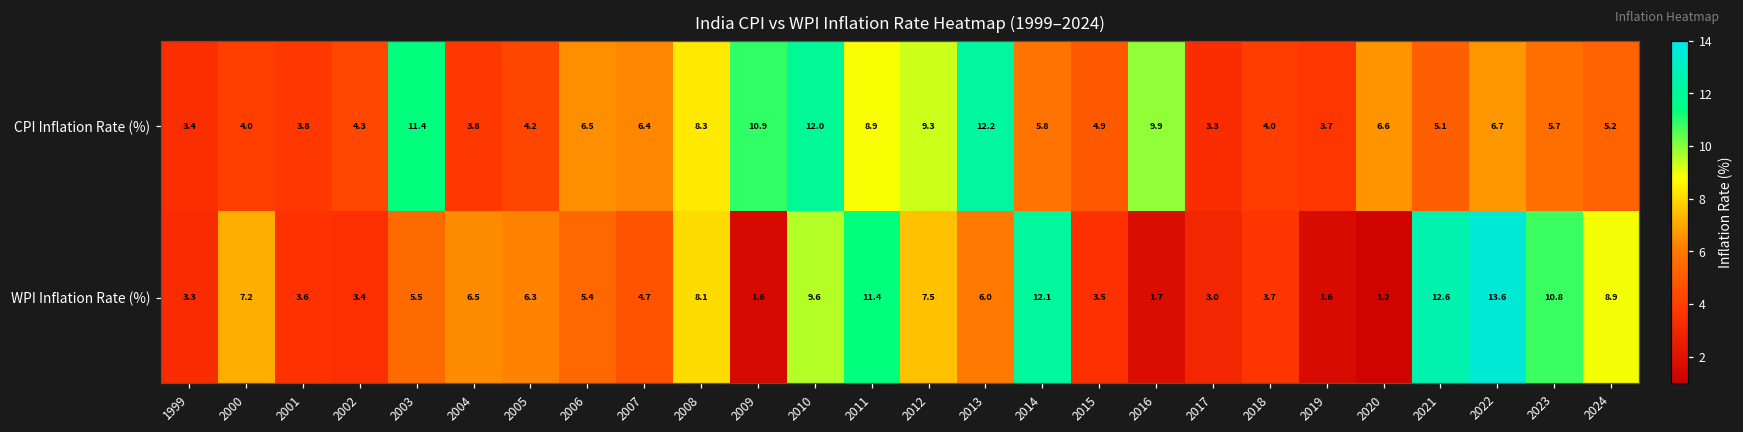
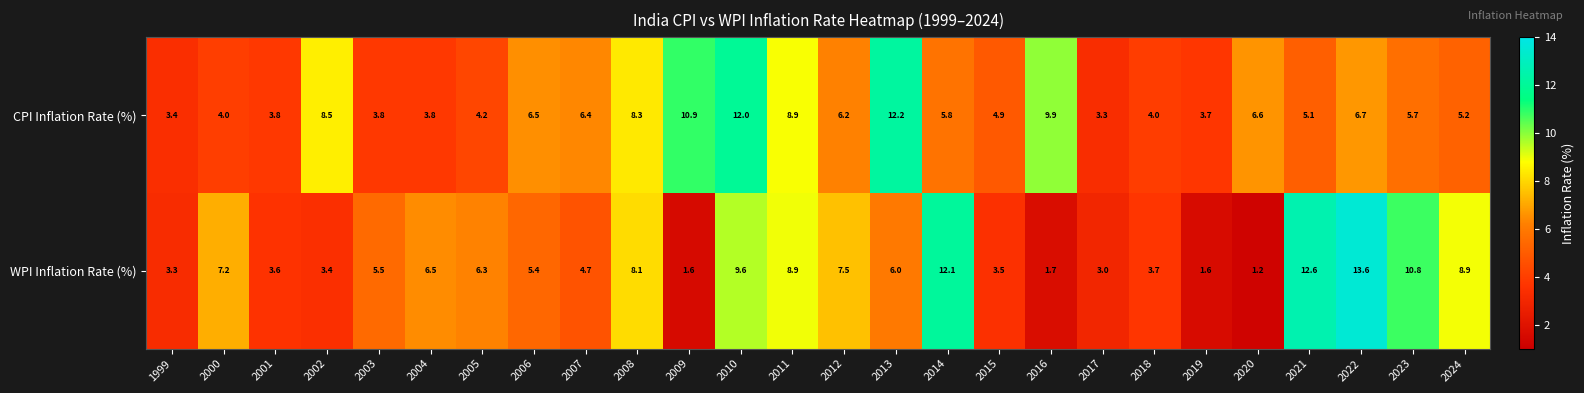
  {
    "CPI Inflation Rate (%)": {
      "1999": 3.4,
      "2000": 4.0,
      "2001": 3.8,
-     "2002": 4.3,
-     "2003": 11.4,
+     "2002": 8.5,
+     "2003": 3.8,
      "2004": 3.8,
      "2005": 4.2,
      "2006": 6.5,
      "2007": 6.4,
      "2008": 8.3,
      "2009": 10.9,
      "2010": 12.0,
      "2011": 8.9,
-     "2012": 9.3,
+     "2012": 6.2,
      "2013": 12.2,
      "2014": 5.8,
      "2015": 4.9,
      "2016": 9.9,
      "2017": 3.3,
      "2018": 4.0,
      "2019": 3.7,
      "2020": 6.6,
      "2021": 5.1,
      "2022": 6.7,
      "2023": 5.7,
      "2024": 5.2
    },
    "WPI Inflation Rate (%)": {
      "1999": 3.3,
      "2000": 7.2,
      "2001": 3.6,
      "2002": 3.4,
      "2003": 5.5,
      "2004": 6.5,
      "2005": 6.3,
      "2006": 5.4,
      "2007": 4.7,
      "2008": 8.1,
      "2009": 1.6,
      "2010": 9.6,
-     "2011": 11.4,
+     "2011": 8.9,
      "2012": 7.5,
      "2013": 6.0,
      "2014": 12.1,
      "2015": 3.5,
      "2016": 1.7,
      "2017": 3.0,
      "2018": 3.7,
      "2019": 1.6,
      "2020": 1.2,
      "2021": 12.6,
      "2022": 13.6,
      "2023": 10.8,
      "2024": 8.9
    }
  }
